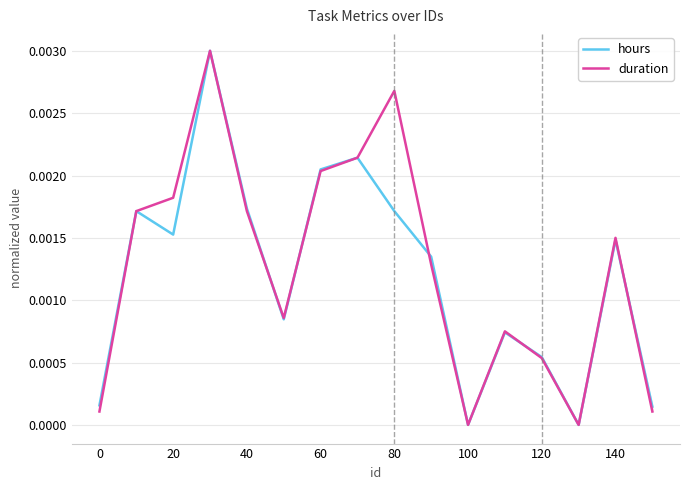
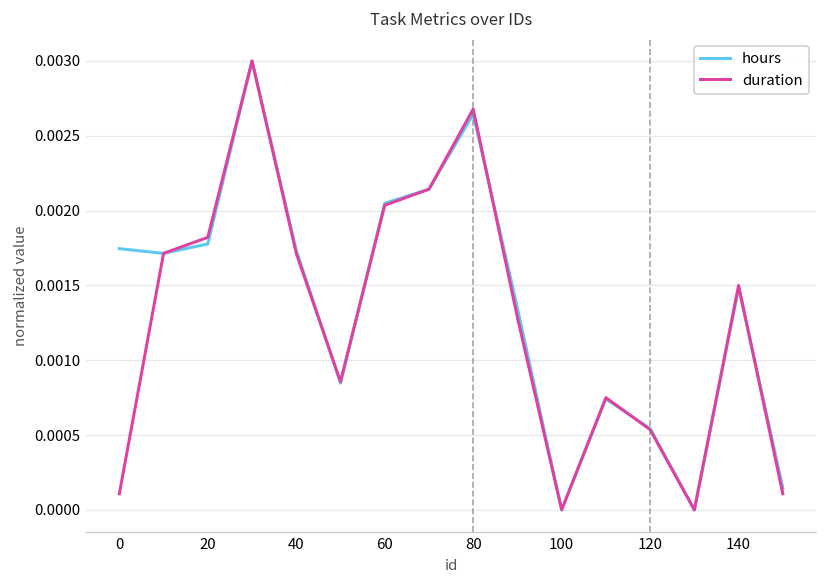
  {
    "hours": {
-     "0": 0.00016,
-     "20": 0.00153,
+     "0": 0.00175,
+     "20": 0.00178,
      "40": 0.00174,
-     "80": 0.00171
+     "80": 0.00264
    }
  }
